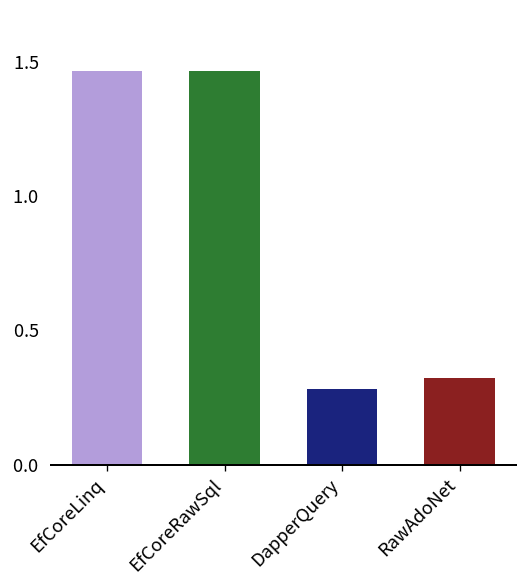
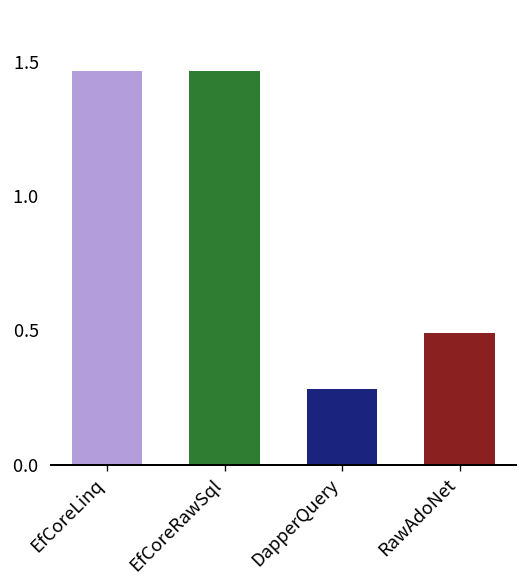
  {
    "EfCoreLinq": 1.46,
    "EfCoreRawSql": 1.46,
    "DapperQuery": 0.28,
-   "RawAdoNet": 0.32
+   "RawAdoNet": 0.49
  }
